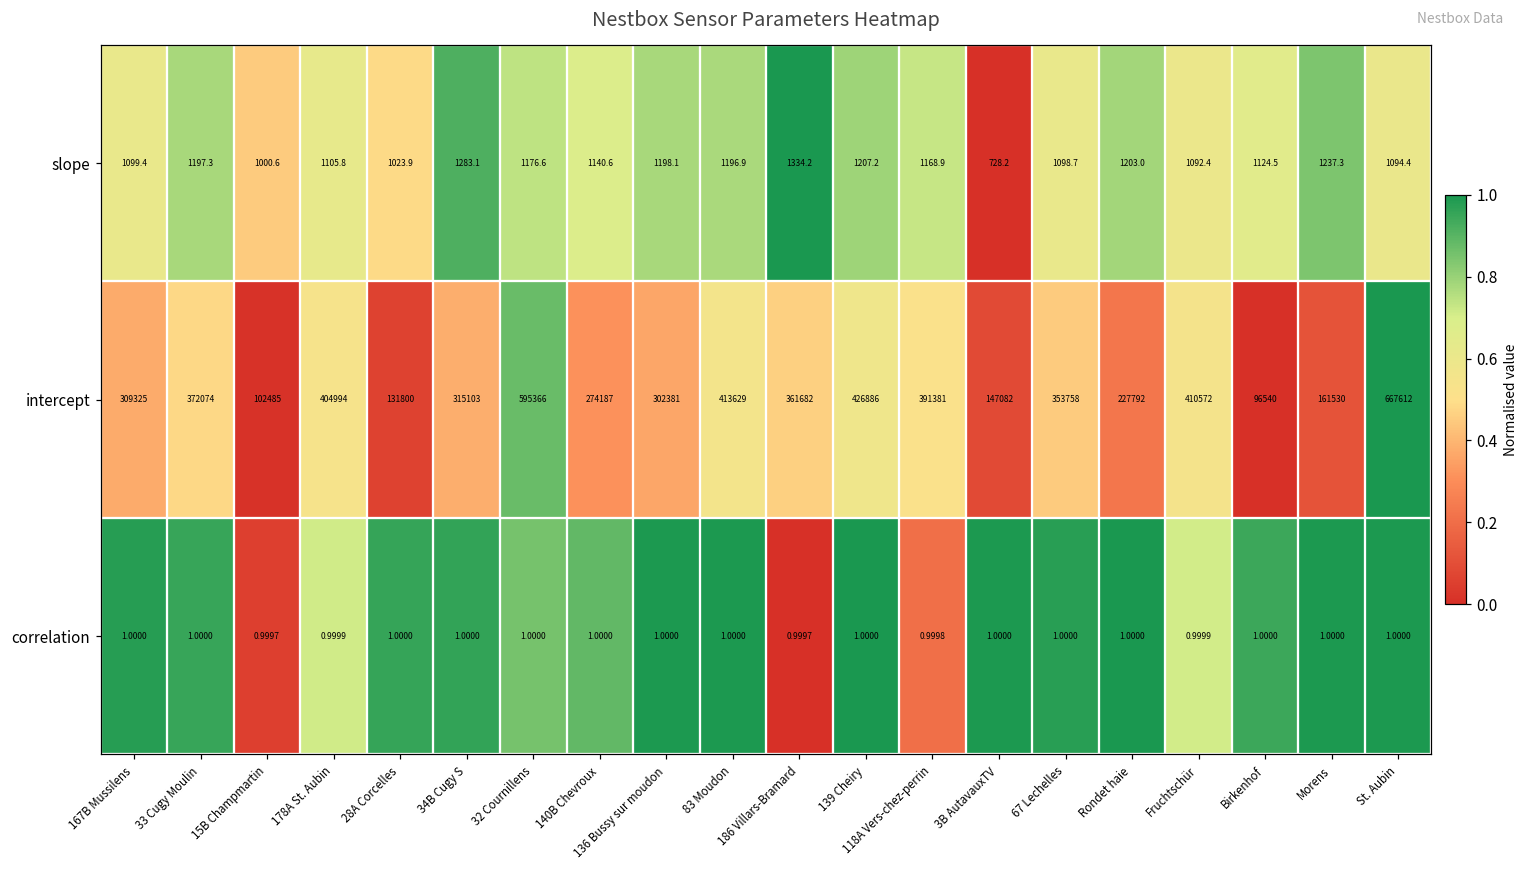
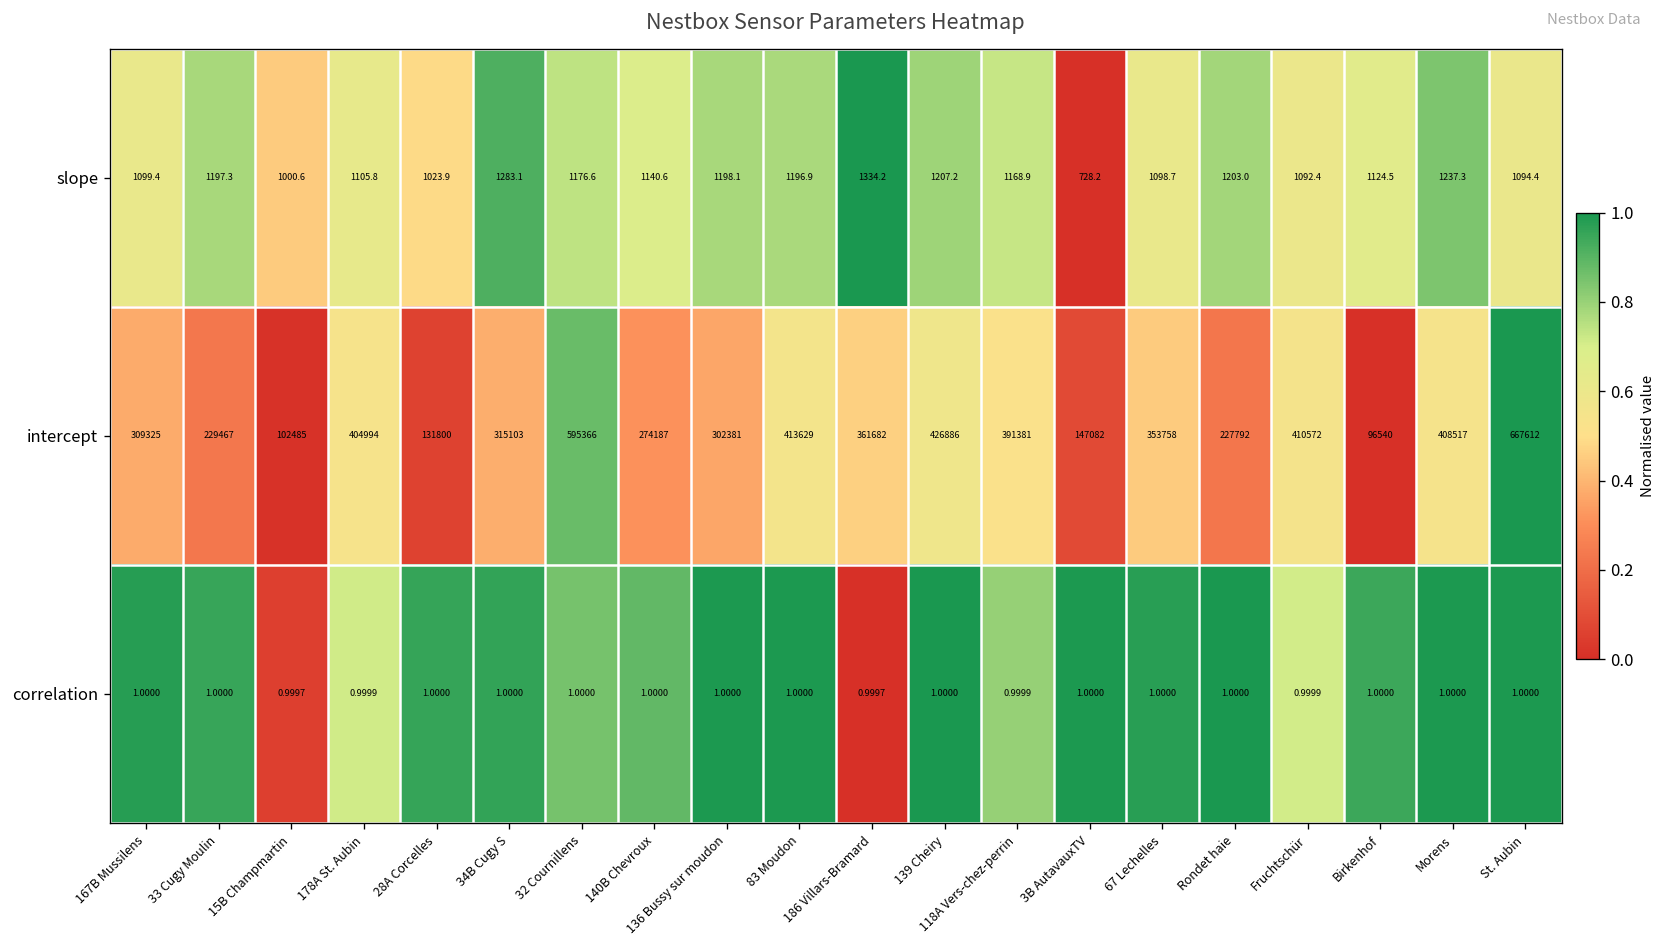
  {
    "slope": {
      "167B Mussilens": 1099.4,
      "33 Cugy Moulin": 1197.3,
      "15B Champmartin": 1000.6,
      "178A St. Aubin": 1105.8,
      "28A Corcelles": 1023.9,
      "34B Cugy S": 1283.1,
      "32 Cournillens": 1176.6,
      "140B Chevroux": 1140.6,
      "136 Bussy sur moudon": 1198.1,
      "83 Moudon": 1196.9,
      "186 Villars-Bramard": 1334.2,
      "139 Cheiry": 1207.2,
      "118A Vers-chez-perrin": 1168.9,
      "3B AutavauxTV": 728.2,
      "67 Lechelles": 1098.7,
      "Rondet haie": 1203.0,
      "Fruchtschür": 1092.4,
      "Birkenhof": 1124.5,
      "Morens": 1237.3,
      "St. Aubin": 1094.4
    },
    "intercept": {
      "167B Mussilens": 309325,
-     "33 Cugy Moulin": 372074,
+     "33 Cugy Moulin": 229467,
      "15B Champmartin": 102485,
      "178A St. Aubin": 404994,
      "28A Corcelles": 131800,
      "34B Cugy S": 315103,
      "32 Cournillens": 595366,
      "140B Chevroux": 274187,
      "136 Bussy sur moudon": 302381,
      "83 Moudon": 413629,
      "186 Villars-Bramard": 361682,
      "139 Cheiry": 426886,
      "118A Vers-chez-perrin": 391381,
      "3B AutavauxTV": 147082,
      "67 Lechelles": 353758,
      "Rondet haie": 227792,
      "Fruchtschür": 410572,
      "Birkenhof": 96540,
-     "Morens": 161530,
+     "Morens": 408517,
      "St. Aubin": 667612
    },
    "correlation": {
      "167B Mussilens": 1.0000,
      "33 Cugy Moulin": 1.0000,
      "15B Champmartin": 0.9997,
      "178A St. Aubin": 0.9999,
      "28A Corcelles": 1.0000,
      "34B Cugy S": 1.0000,
      "32 Cournillens": 1.0000,
      "140B Chevroux": 1.0000,
      "136 Bussy sur moudon": 1.0000,
      "83 Moudon": 1.0000,
      "186 Villars-Bramard": 0.9997,
      "139 Cheiry": 1.0000,
-     "118A Vers-chez-perrin": 0.9998,
+     "118A Vers-chez-perrin": 0.9999,
      "3B AutavauxTV": 1.0000,
      "67 Lechelles": 1.0000,
      "Rondet haie": 1.0000,
      "Fruchtschür": 0.9999,
      "Birkenhof": 1.0000,
      "Morens": 1.0000,
      "St. Aubin": 1.0000
    }
  }
